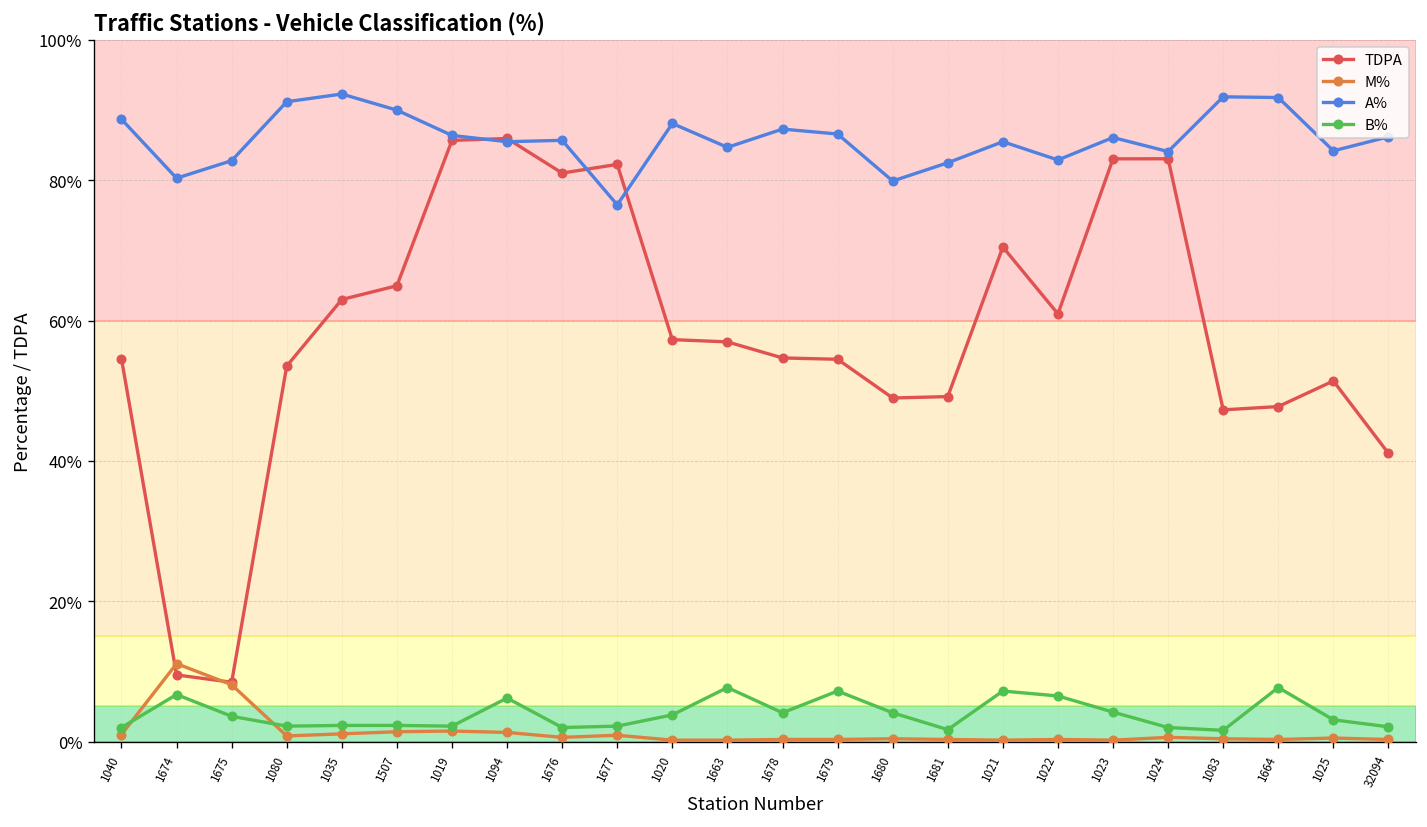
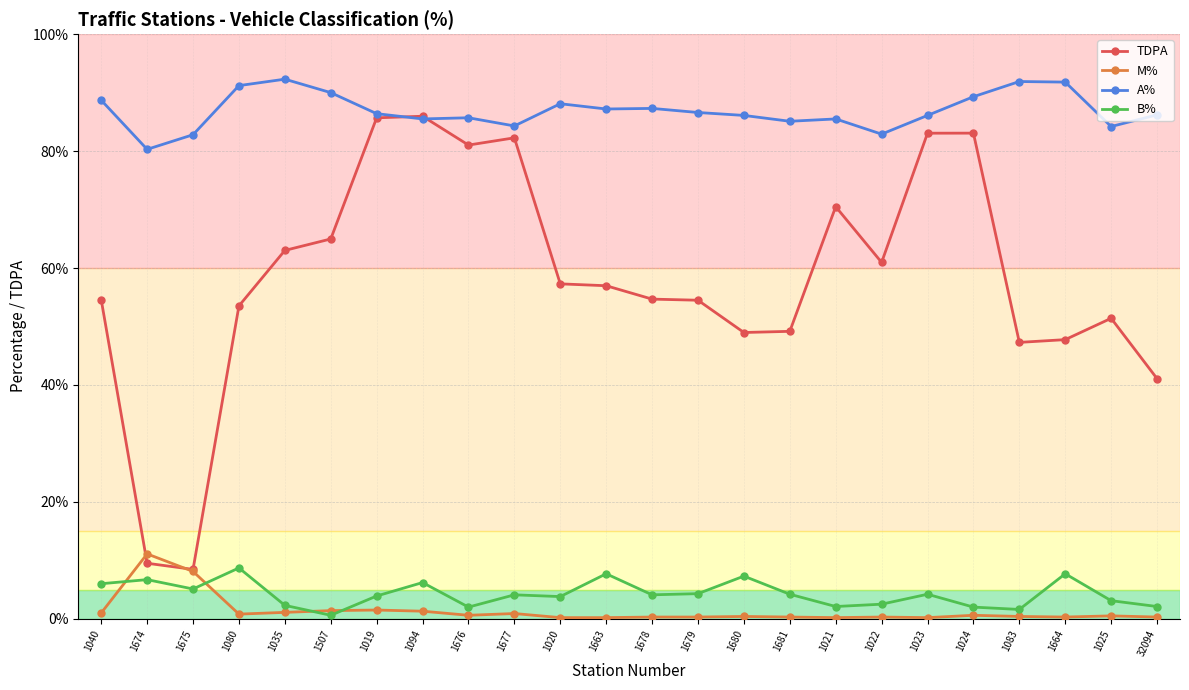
  {
    "A%": {
      "1040": "89%",
      "1674": "80%",
      "1675": "83%",
      "1080": "91%",
      "1035": "92%",
      "1507": "90%",
      "1019": "86%",
      "1094": "86%",
      "1676": "86%",
-     "1677": "77%",
+     "1677": "84%",
      "1020": "88%",
-     "1663": "85%",
+     "1663": "87%",
      "1678": "87%",
      "1679": "87%",
-     "1680": "80%",
-     "1681": "83%",
+     "1680": "86%",
+     "1681": "85%",
      "1021": "86%",
      "1022": "83%",
      "1023": "86%",
-     "1024": "84%",
+     "1024": "89%",
      "1083": "92%",
      "1664": "92%",
      "1025": "84%"
    },
    "B%": {
-     "1040": "2%",
+     "1040": "6%",
      "1674": "7%",
-     "1675": "4%",
-     "1080": "2%",
+     "1675": "5%",
+     "1080": "9%",
      "1035": "2%",
-     "1507": "2%",
-     "1019": "2%",
+     "1507": "1%",
+     "1019": "4%",
      "1094": "6%",
      "1676": "2%",
-     "1677": "2%",
+     "1677": "4%",
      "1020": "4%",
      "1663": "8%",
      "1678": "4%",
-     "1679": "7%",
-     "1680": "4%",
-     "1681": "2%",
-     "1021": "7%",
-     "1022": "7%",
+     "1679": "4%",
+     "1680": "7%",
+     "1681": "4%",
+     "1021": "2%",
+     "1022": "3%",
      "1023": "4%",
      "1024": "2%",
      "1083": "2%",
      "1664": "8%",
      "1025": "3%",
      "32094": "2%"
    }
  }
